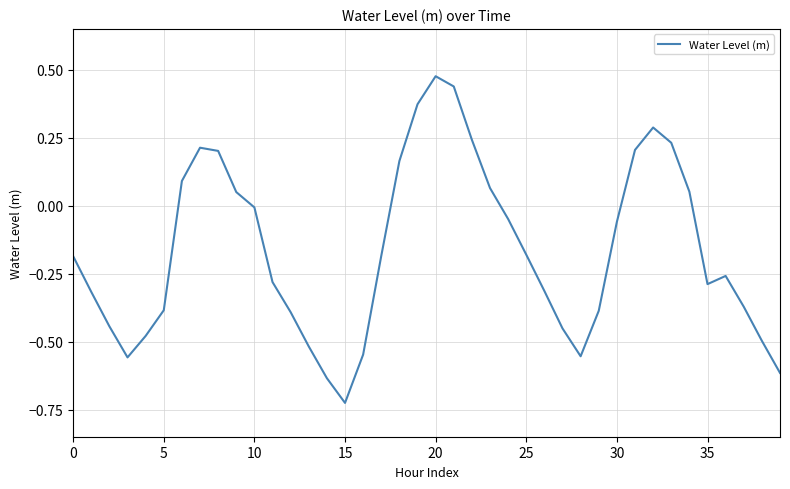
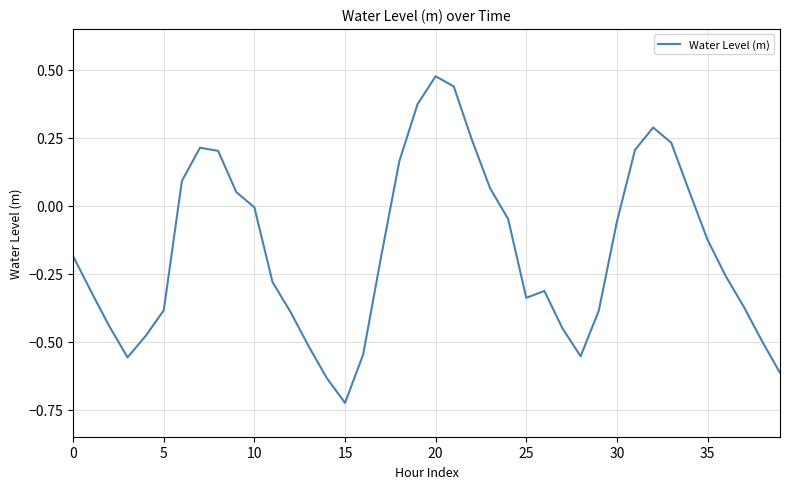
  {
    "0": -0.19,
    "5": -0.38,
    "10": -0.01,
    "15": -0.73,
    "20": 0.48,
-   "25": -0.18,
+   "25": -0.34,
    "30": -0.06,
-   "35": -0.29
+   "35": -0.13
  }
